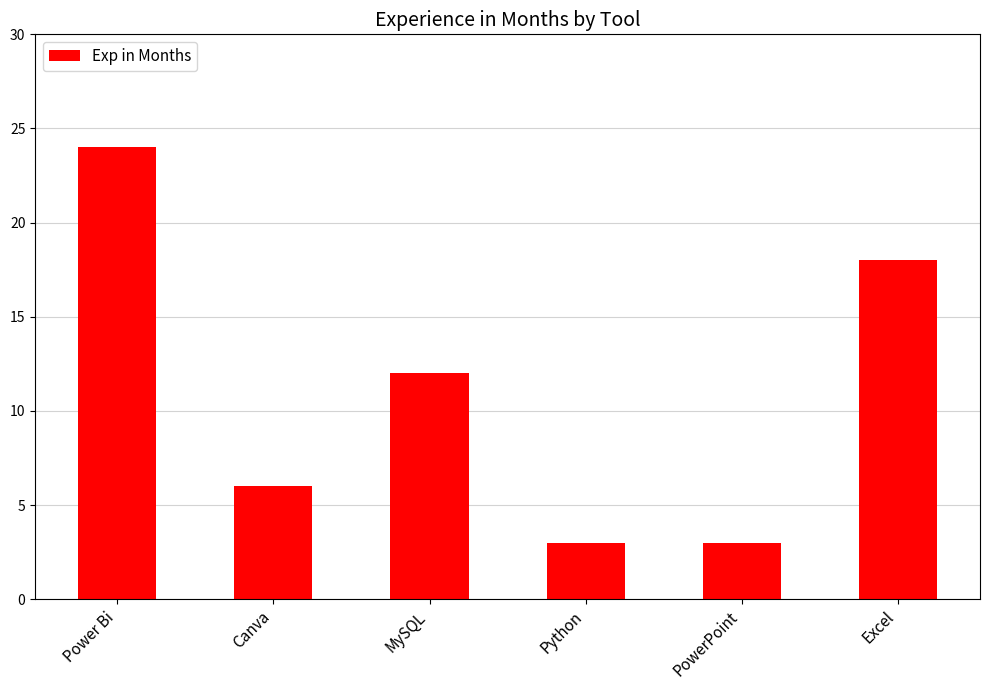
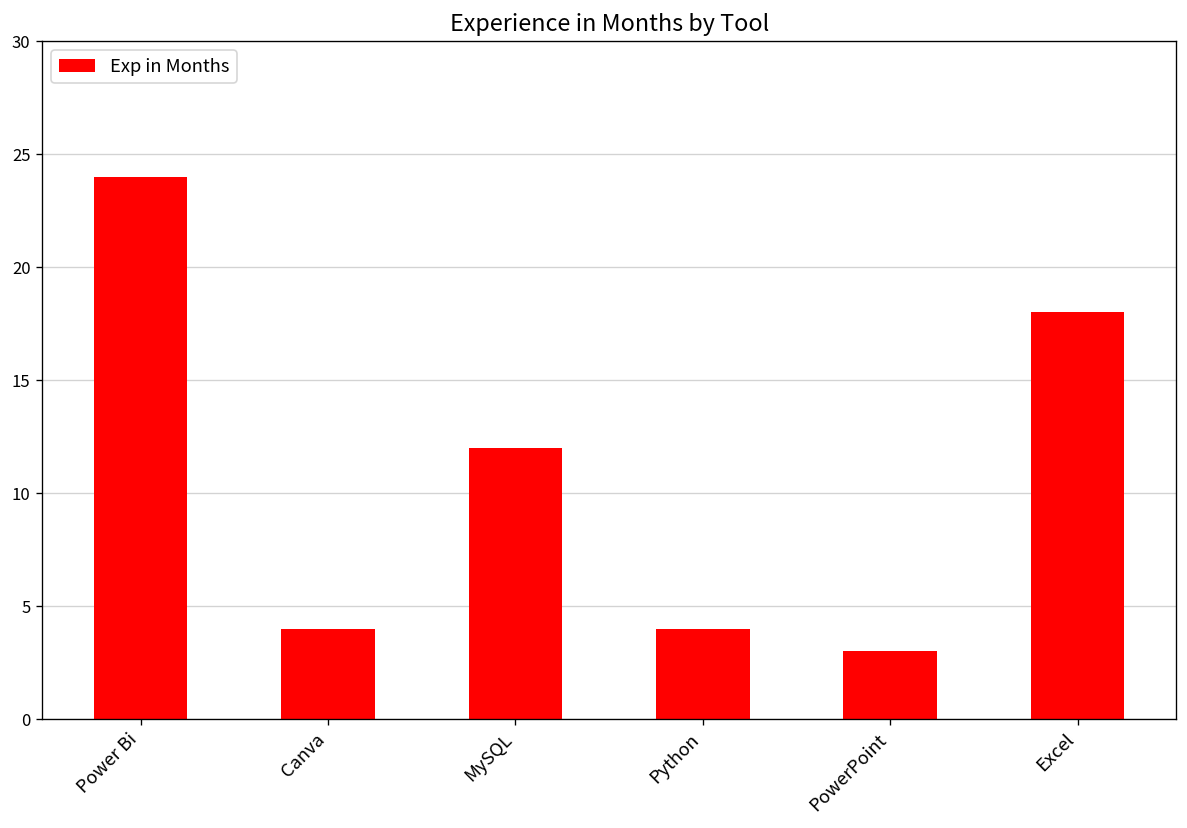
  {
    "Power Bi": 24,
-   "Canva": 6,
+   "Canva": 4,
    "MySQL": 12,
-   "Python": 3,
+   "Python": 4,
    "PowerPoint": 3,
    "Excel": 18
  }
